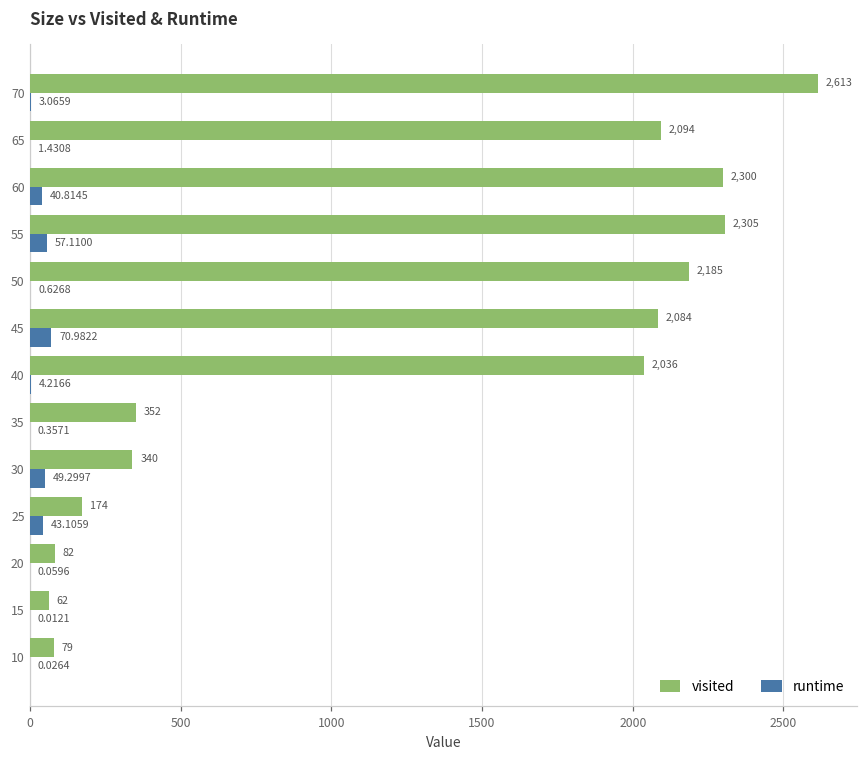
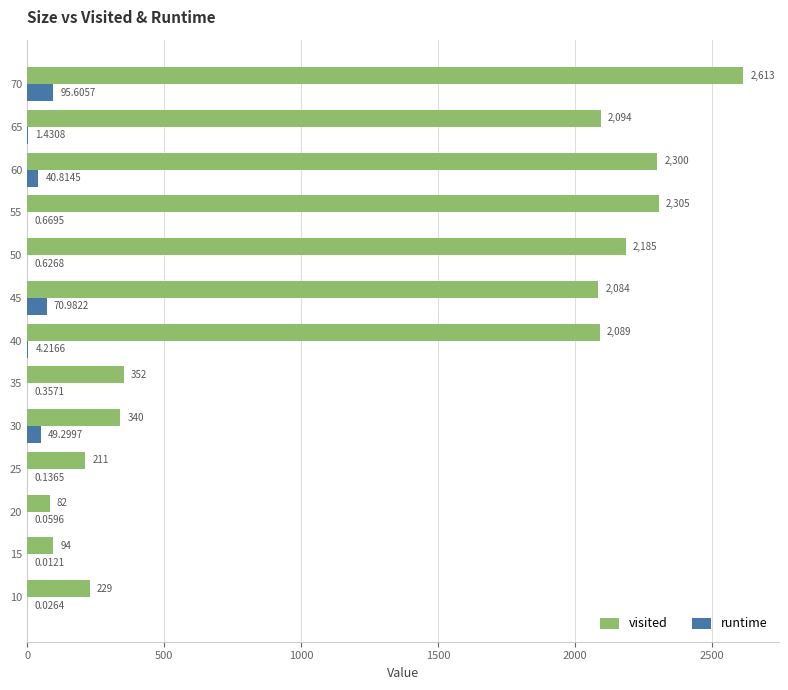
  {
    "visited": {
      "70": "2,613",
      "65": "2,094",
      "60": "2,300",
      "55": "2,305",
      "50": "2,185",
      "45": "2,084",
-     "40": "2,036",
+     "40": "2,089",
      "35": "352",
      "30": "340",
-     "25": "174",
+     "25": "211",
      "20": "82",
-     "15": "62",
-     "10": "79"
+     "15": "94",
+     "10": "229"
    },
    "runtime": {
-     "70": "3.0659",
+     "70": "95.6057",
      "65": "1.4308",
      "60": "40.8145",
-     "55": "57.1100",
+     "55": "0.6695",
      "50": "0.6268",
      "45": "70.9822",
      "40": "4.2166",
      "35": "0.3571",
      "30": "49.2997",
-     "25": "43.1059",
+     "25": "0.1365",
      "20": "0.0596",
      "15": "0.0121",
      "10": "0.0264"
    }
  }
